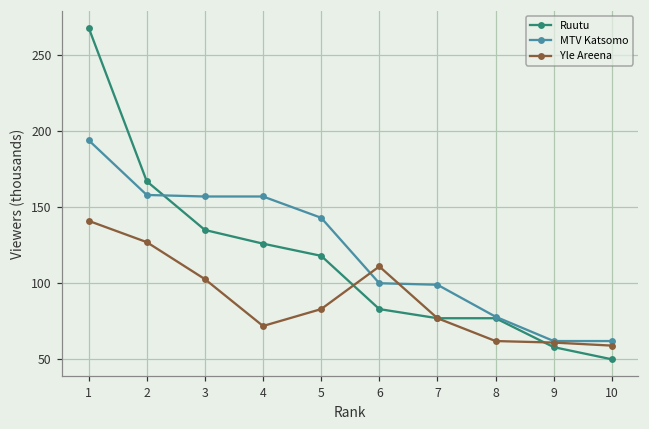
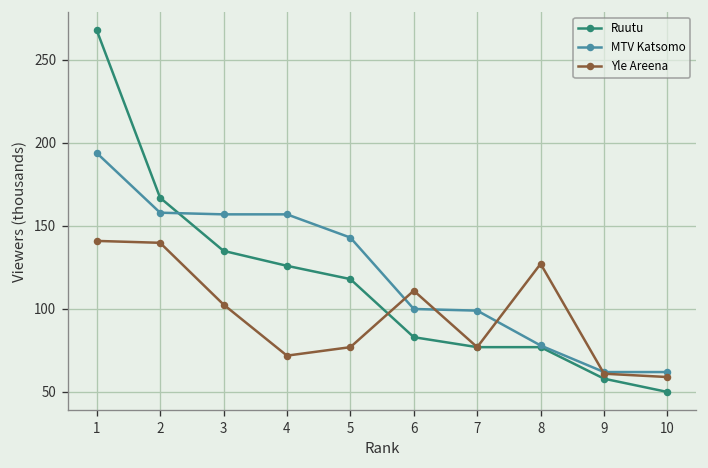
  {
    "Yle Areena": {
      "1": 141,
-     "2": 127,
+     "2": 140,
      "3": 103,
      "4": 72,
-     "5": 83,
+     "5": 77,
      "6": 111,
-     "8": 62,
+     "8": 127,
      "10": 59
    }
  }
